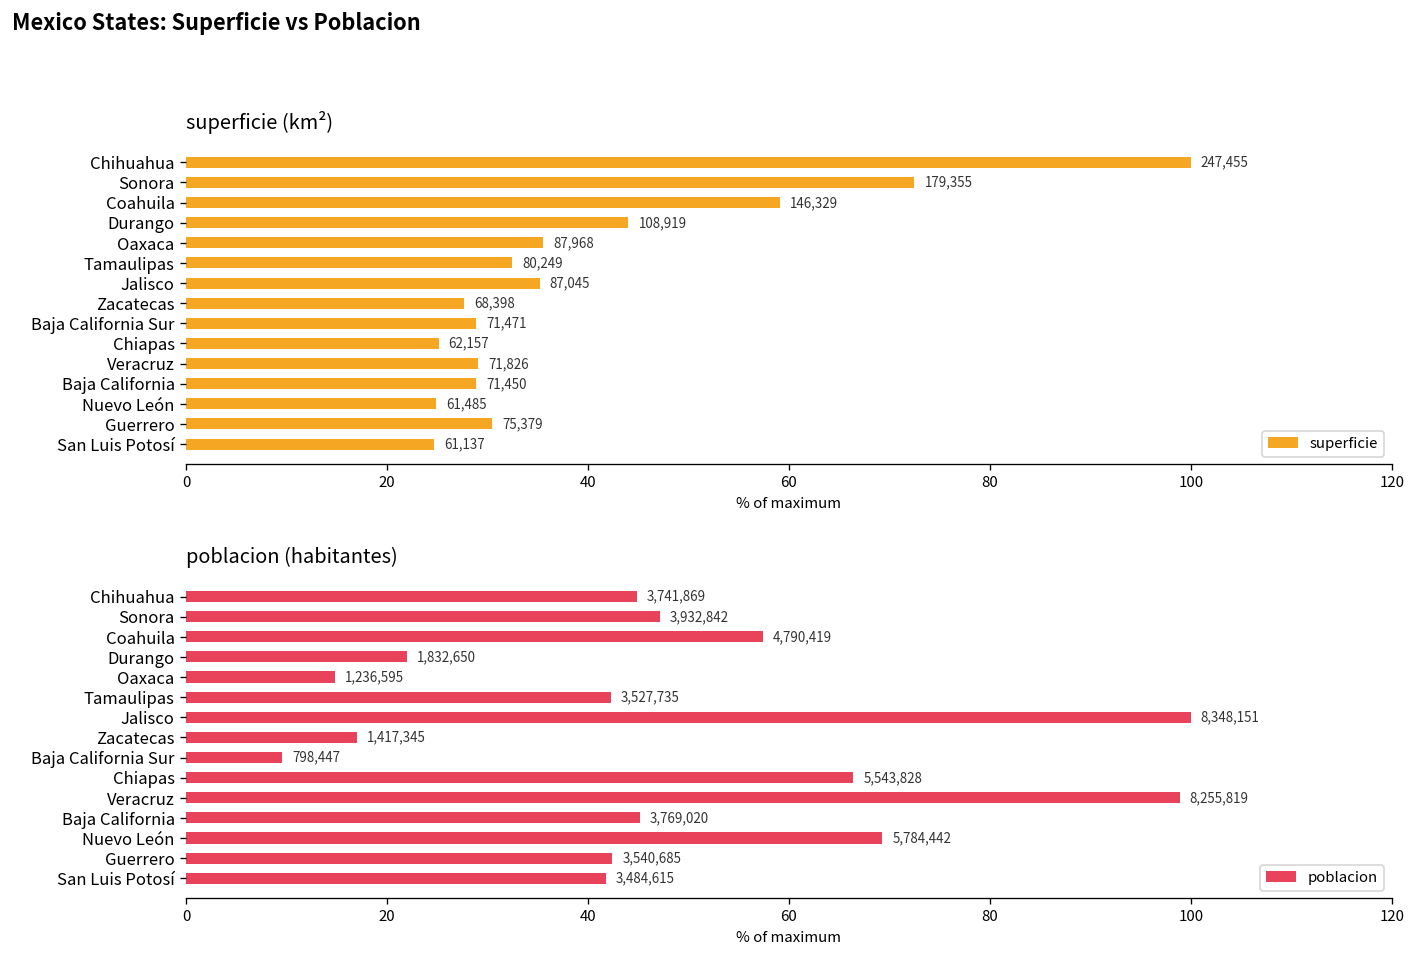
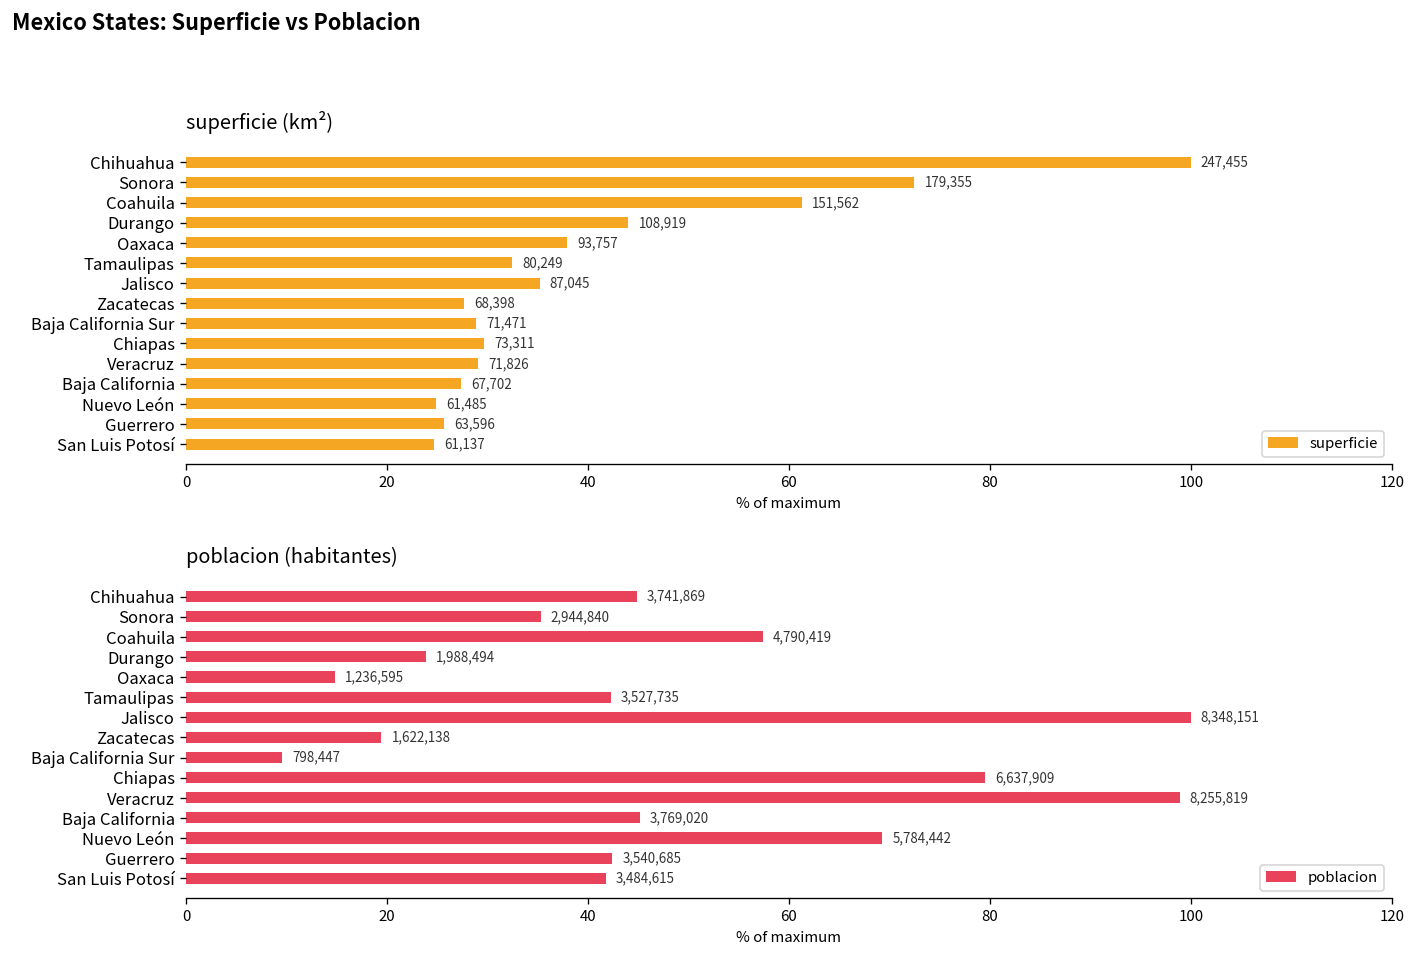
  {
    "superficie (km²)": {
-     "Coahuila": "146,329",
-     "Oaxaca": "87,968",
-     "Chiapas": "62,157",
-     "Baja California": "71,450",
-     "Guerrero": "75,379"
+     "Coahuila": "151,562",
+     "Oaxaca": "93,757",
+     "Chiapas": "73,311",
+     "Baja California": "67,702",
+     "Guerrero": "63,596"
    },
    "poblacion (habitantes)": {
-     "Sonora": "3,932,842",
-     "Durango": "1,832,650",
-     "Zacatecas": "1,417,345",
-     "Chiapas": "5,543,828"
+     "Sonora": "2,944,840",
+     "Durango": "1,988,494",
+     "Zacatecas": "1,622,138",
+     "Chiapas": "6,637,909"
    }
  }
